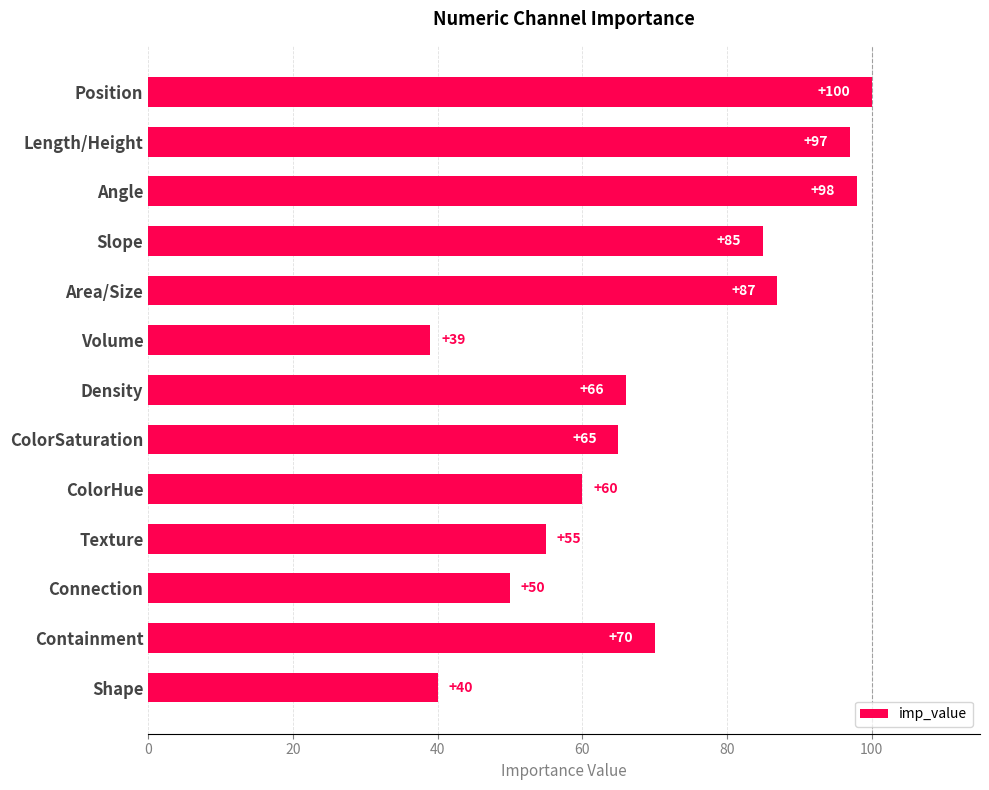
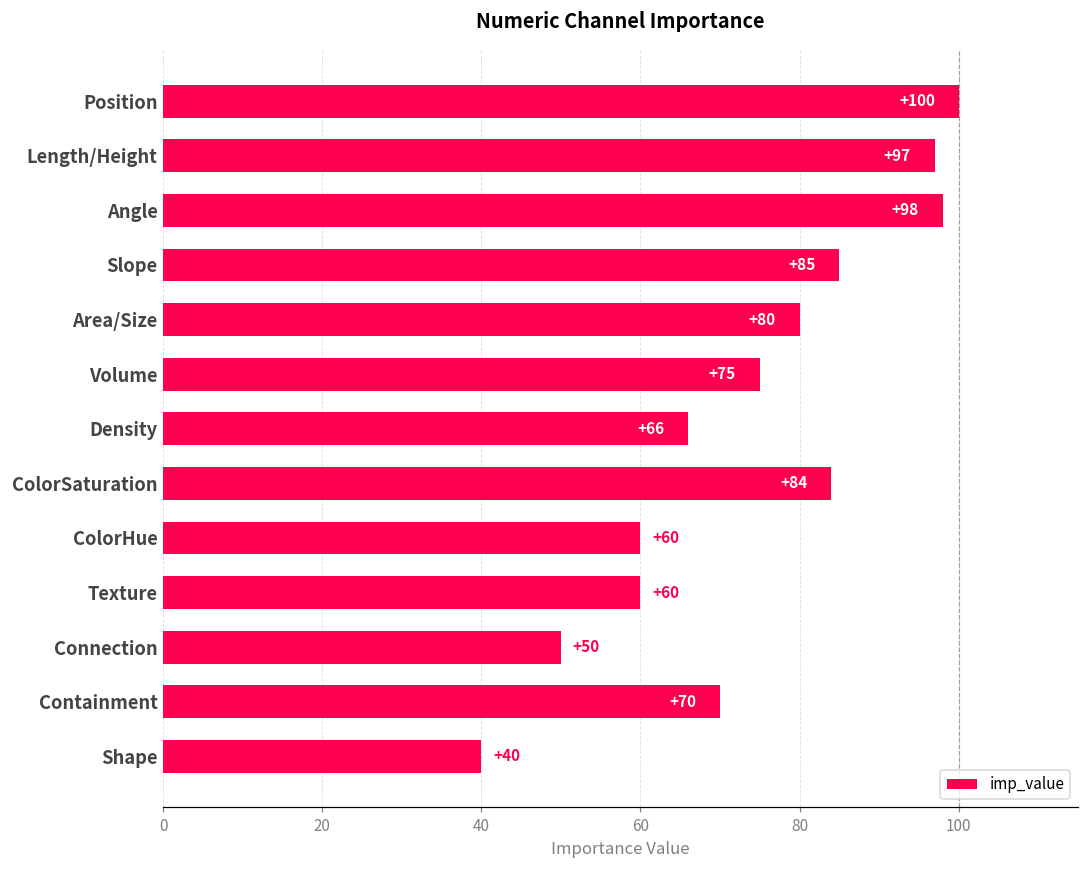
  {
    "Position": "+100",
    "Length/Height": "+97",
    "Angle": "+98",
    "Slope": "+85",
-   "Area/Size": "+87",
-   "Volume": "+39",
+   "Area/Size": "+80",
+   "Volume": "+75",
    "Density": "+66",
-   "ColorSaturation": "+65",
+   "ColorSaturation": "+84",
    "ColorHue": "+60",
-   "Texture": "+55",
+   "Texture": "+60",
    "Connection": "+50",
    "Containment": "+70",
    "Shape": "+40"
  }
